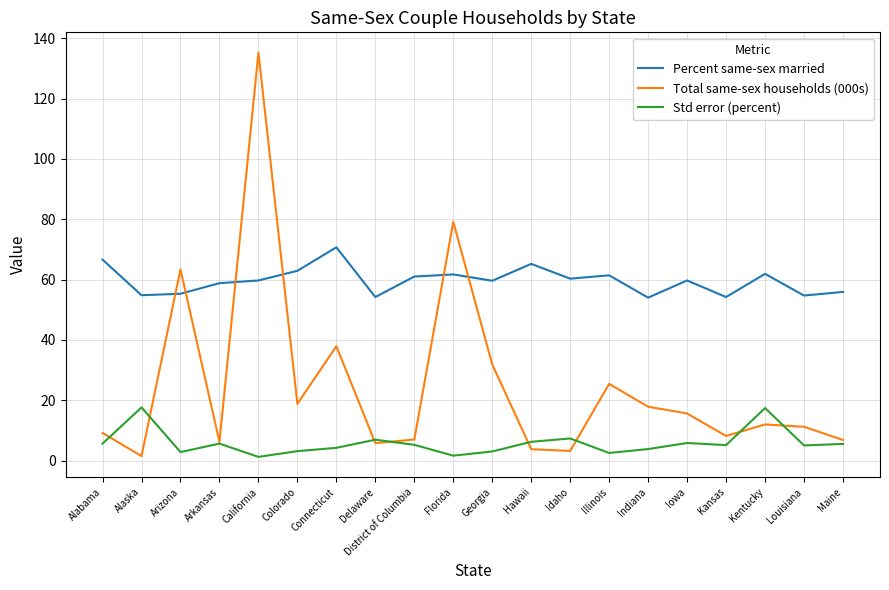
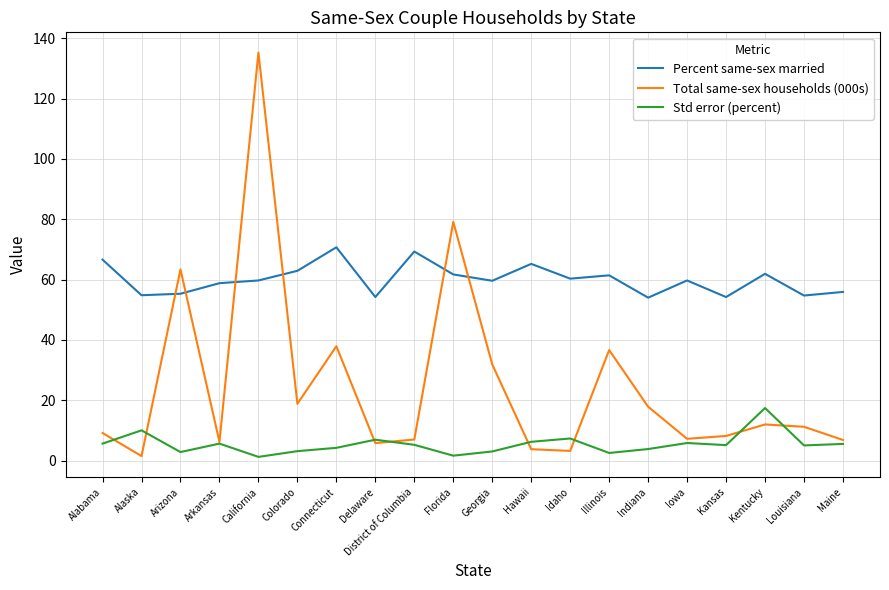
  {
    "Percent same-sex married": {
      "Alabama": 67,
      "Alaska": 55,
      "Arizona": 55,
      "Arkansas": 59,
      "California": 60,
      "Colorado": 63,
      "Connecticut": 71,
      "Delaware": 54,
-     "District of Columbia": 61,
+     "District of Columbia": 69,
      "Florida": 62,
      "Georgia": 60,
      "Hawaii": 65,
      "Idaho": 60,
      "Illinois": 61,
      "Indiana": 54,
      "Iowa": 60,
      "Kansas": 54,
      "Kentucky": 62,
      "Louisiana": 55,
      "Maine": 56
    },
    "Total same-sex households (000s)": {
      "Alabama": 9,
      "Alaska": 1,
      "Arizona": 63,
      "California": 135,
      "Colorado": 19,
      "Connecticut": 38,
      "Delaware": 6,
      "District of Columbia": 7,
      "Florida": 79,
      "Georgia": 32,
      "Hawaii": 4,
      "Idaho": 3,
-     "Illinois": 25,
+     "Illinois": 37,
      "Indiana": 18,
-     "Iowa": 16,
+     "Iowa": 7,
      "Kansas": 8,
      "Kentucky": 12,
      "Louisiana": 11,
      "Maine": 7
    },
    "Std error (percent)": {
      "Alabama": 6,
-     "Alaska": 18,
+     "Alaska": 10,
      "Arizona": 3,
      "California": 1,
      "Colorado": 3,
      "Connecticut": 4,
      "Delaware": 7,
      "District of Columbia": 5,
      "Florida": 2,
      "Georgia": 3,
      "Hawaii": 6,
      "Idaho": 7,
      "Illinois": 3,
      "Indiana": 4,
      "Iowa": 6,
      "Kansas": 5,
      "Kentucky": 17,
      "Louisiana": 5,
      "Maine": 6
    }
  }
